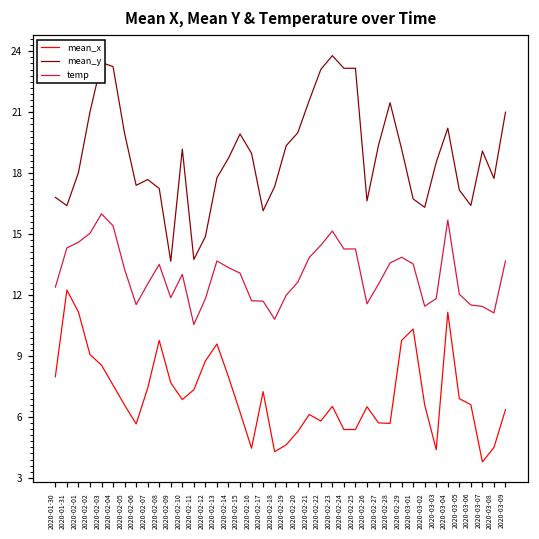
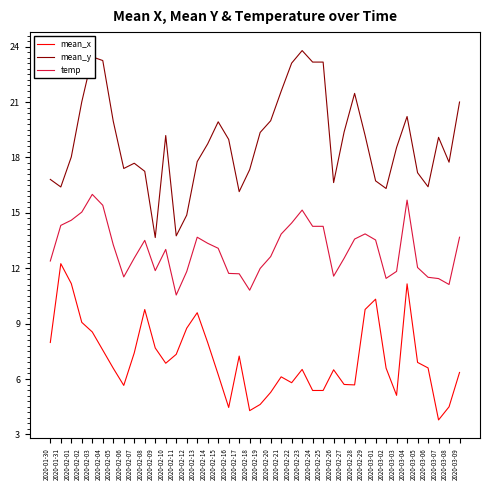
  {
    "mean_x": {
      "2020-01-30": 8.0,
      "2020-01-31": 12.2,
      "2020-02-01": 11.2,
      "2020-02-02": 9.1,
      "2020-02-03": 8.5,
      "2020-02-04": 7.6,
      "2020-02-05": 6.6,
      "2020-02-06": 5.7,
      "2020-02-07": 7.4,
      "2020-02-08": 9.8,
      "2020-02-09": 7.7,
      "2020-02-10": 6.9,
      "2020-02-11": 7.3,
      "2020-02-12": 8.8,
      "2020-02-13": 9.6,
      "2020-02-14": 8.0,
      "2020-02-15": 6.2,
      "2020-02-16": 4.5,
      "2020-02-17": 7.2,
      "2020-02-18": 4.3,
      "2020-02-19": 4.6,
      "2020-02-20": 5.3,
      "2020-02-21": 6.1,
      "2020-02-22": 5.8,
      "2020-02-23": 6.5,
      "2020-02-24": 5.4,
      "2020-02-25": 5.4,
      "2020-02-26": 6.5,
      "2020-02-27": 5.7,
      "2020-02-28": 5.7,
      "2020-02-29": 9.8,
      "2020-03-01": 10.3,
      "2020-03-02": 6.6,
-     "2020-03-03": 4.4,
+     "2020-03-03": 5.1,
      "2020-03-04": 11.2,
      "2020-03-05": 6.9,
      "2020-03-06": 6.6,
      "2020-03-07": 3.8,
      "2020-03-08": 4.5,
      "2020-03-09": 6.4
    },
    "mean_y": {
      "2020-01-30": 16.8,
      "2020-01-31": 16.4,
      "2020-02-01": 18.0,
      "2020-02-02": 21.0,
      "2020-02-04": 23.2,
      "2020-02-05": 20.0,
      "2020-02-06": 17.4,
      "2020-02-07": 17.7,
      "2020-02-08": 17.2,
      "2020-02-09": 13.7,
      "2020-02-10": 19.2,
      "2020-02-11": 13.8,
      "2020-02-12": 14.9,
      "2020-02-13": 17.8,
      "2020-02-14": 18.7,
      "2020-02-15": 19.9,
      "2020-02-16": 19.0,
      "2020-02-17": 16.1,
      "2020-02-18": 17.3,
      "2020-02-19": 19.4,
      "2020-02-20": 20.0,
      "2020-02-21": 21.6,
      "2020-02-22": 23.1,
      "2020-02-23": 23.8,
      "2020-02-24": 23.2,
      "2020-02-25": 23.2,
      "2020-02-26": 16.6,
      "2020-02-27": 19.4,
      "2020-02-28": 21.5,
      "2020-02-29": 19.2,
      "2020-03-01": 16.7,
      "2020-03-02": 16.3,
      "2020-03-03": 18.5,
      "2020-03-04": 20.2,
      "2020-03-05": 17.2,
      "2020-03-06": 16.4,
      "2020-03-07": 19.1,
      "2020-03-08": 17.7,
      "2020-03-09": 21.0
    },
    "temp": {
      "2020-01-30": 12.4,
      "2020-01-31": 14.3,
      "2020-02-01": 14.6,
      "2020-02-02": 15.0,
      "2020-02-03": 16.0,
      "2020-02-04": 15.4,
      "2020-02-05": 13.3,
      "2020-02-06": 11.5,
      "2020-02-07": 12.6,
      "2020-02-08": 13.5,
      "2020-02-09": 11.9,
      "2020-02-10": 13.0,
      "2020-02-11": 10.6,
      "2020-02-12": 11.8,
      "2020-02-13": 13.7,
      "2020-02-14": 13.4,
      "2020-02-15": 13.1,
      "2020-02-16": 11.7,
      "2020-02-17": 11.7,
      "2020-02-18": 10.8,
      "2020-02-19": 12.0,
      "2020-02-20": 12.6,
      "2020-02-21": 13.9,
      "2020-02-22": 14.5,
      "2020-02-23": 15.2,
      "2020-02-24": 14.3,
      "2020-02-25": 14.3,
      "2020-02-26": 11.6,
      "2020-02-27": 12.5,
      "2020-02-28": 13.6,
      "2020-02-29": 13.9,
      "2020-03-01": 13.5,
      "2020-03-02": 11.5,
      "2020-03-03": 11.8,
      "2020-03-04": 15.7,
      "2020-03-05": 12.0,
      "2020-03-06": 11.5,
      "2020-03-07": 11.4,
      "2020-03-08": 11.1,
      "2020-03-09": 13.7
    }
  }
